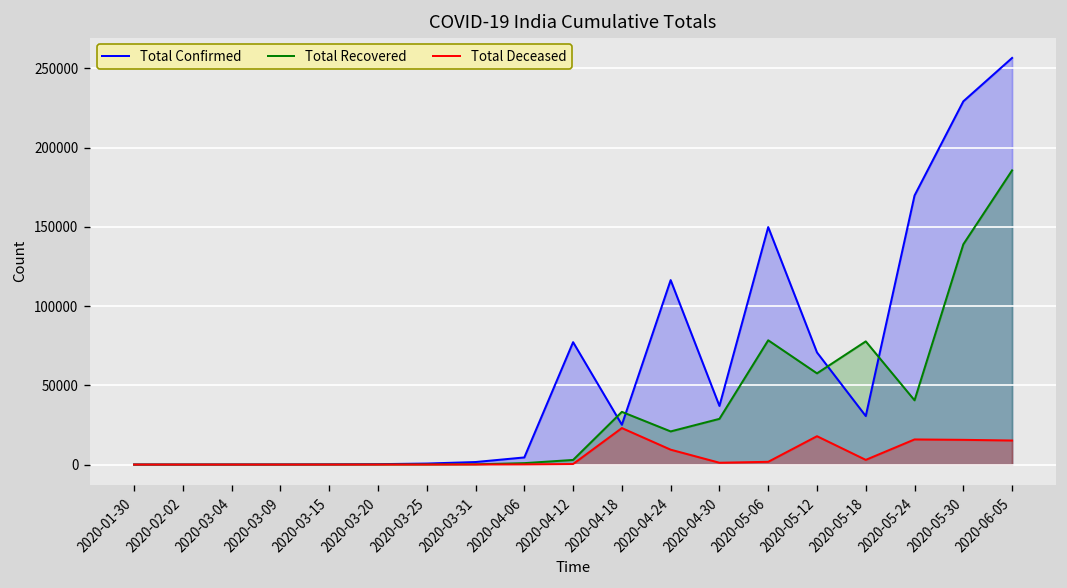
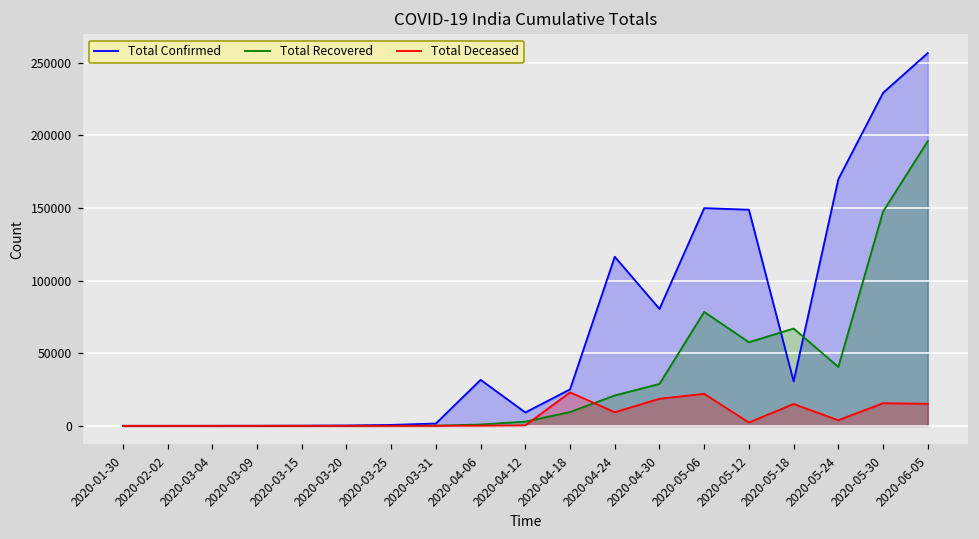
  {
    "Total Confirmed": {
-     "2020-04-06": 5000,
-     "2020-04-12": 77000,
+     "2020-04-06": 32000,
+     "2020-04-12": 9000,
      "2020-04-18": 25000,
      "2020-04-24": 116000,
-     "2020-04-30": 37000,
+     "2020-04-30": 81000,
      "2020-05-06": 150000,
-     "2020-05-12": 71000,
+     "2020-05-12": 149000,
      "2020-05-18": 31000,
      "2020-05-24": 170000,
      "2020-05-30": 229000,
      "2020-06-05": 257000
    },
    "Total Recovered": {
      "2020-04-12": 3000,
-     "2020-04-18": 33000,
+     "2020-04-18": 10000,
      "2020-04-24": 21000,
      "2020-04-30": 29000,
      "2020-05-06": 78000,
      "2020-05-12": 58000,
-     "2020-05-18": 78000,
+     "2020-05-18": 67000,
      "2020-05-24": 41000,
-     "2020-05-30": 139000,
-     "2020-06-05": 186000
+     "2020-05-30": 147000,
+     "2020-06-05": 196000
    },
    "Total Deceased": {
      "2020-04-12": 0,
      "2020-04-18": 23000,
      "2020-04-24": 9000,
-     "2020-04-30": 1000,
-     "2020-05-06": 2000,
-     "2020-05-12": 18000,
-     "2020-05-18": 3000,
-     "2020-05-24": 16000,
+     "2020-04-30": 19000,
+     "2020-05-06": 22000,
+     "2020-05-12": 2000,
+     "2020-05-18": 15000,
+     "2020-05-24": 4000,
      "2020-05-30": 16000,
      "2020-06-05": 15000
    }
  }
